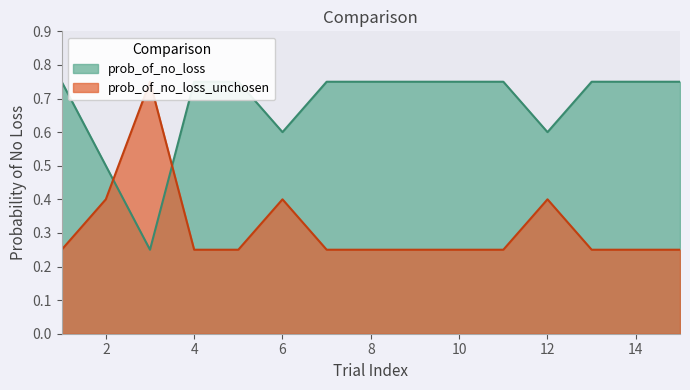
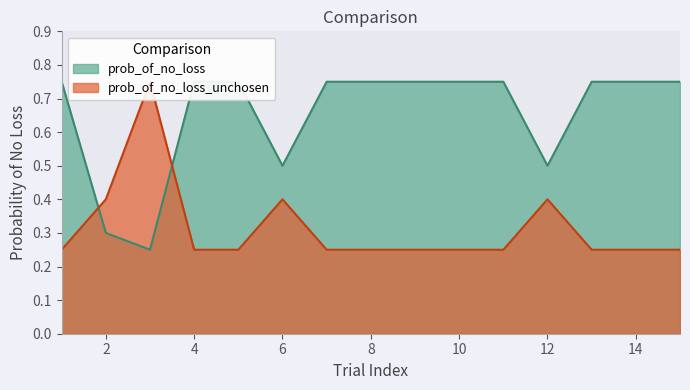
  {
    "prob_of_no_loss": {
-     "2": 0.5,
-     "6": 0.6,
+     "2": 0.3,
+     "6": 0.5,
      "8": 0.75,
      "10": 0.75,
-     "12": 0.6,
+     "12": 0.5,
      "14": 0.75
    },
    "prob_of_no_loss_unchosen": {
      "2": 0.4,
      "4": 0.25,
      "6": 0.4,
      "8": 0.25,
      "10": 0.25,
      "12": 0.4,
      "14": 0.25
    }
  }
